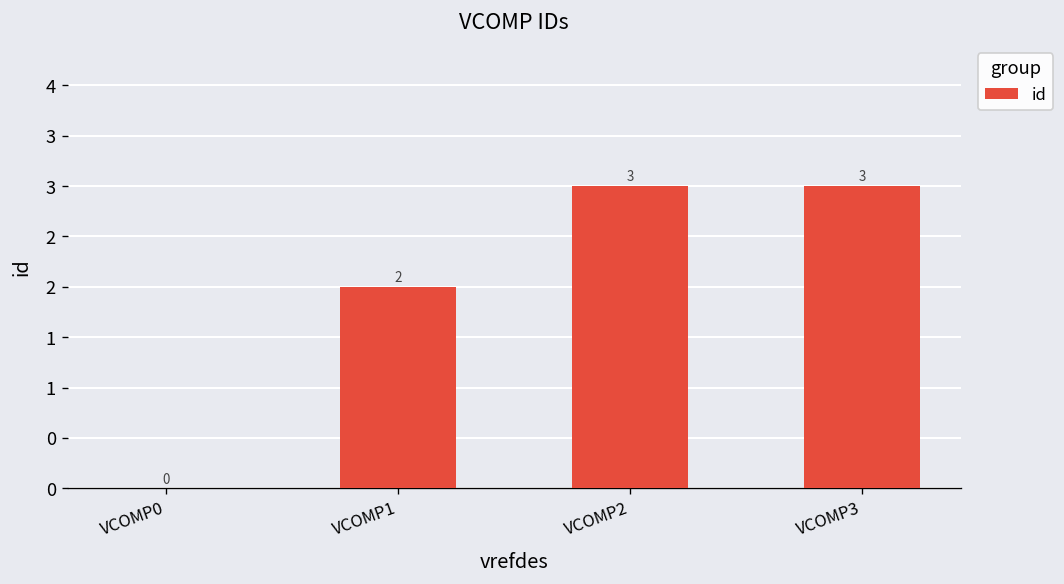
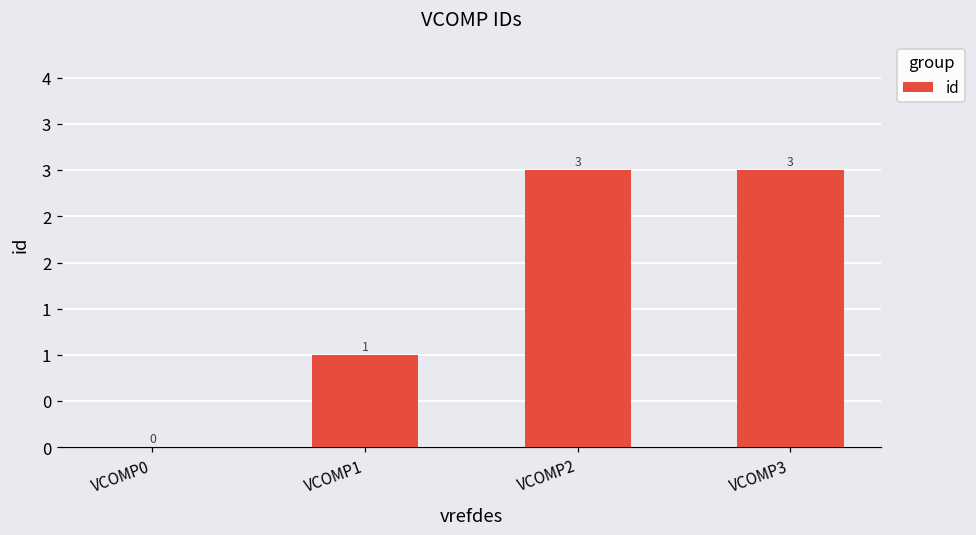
  {
    "VCOMP0": 0,
-   "VCOMP1": 2,
+   "VCOMP1": 1,
    "VCOMP2": 3,
    "VCOMP3": 3
  }
